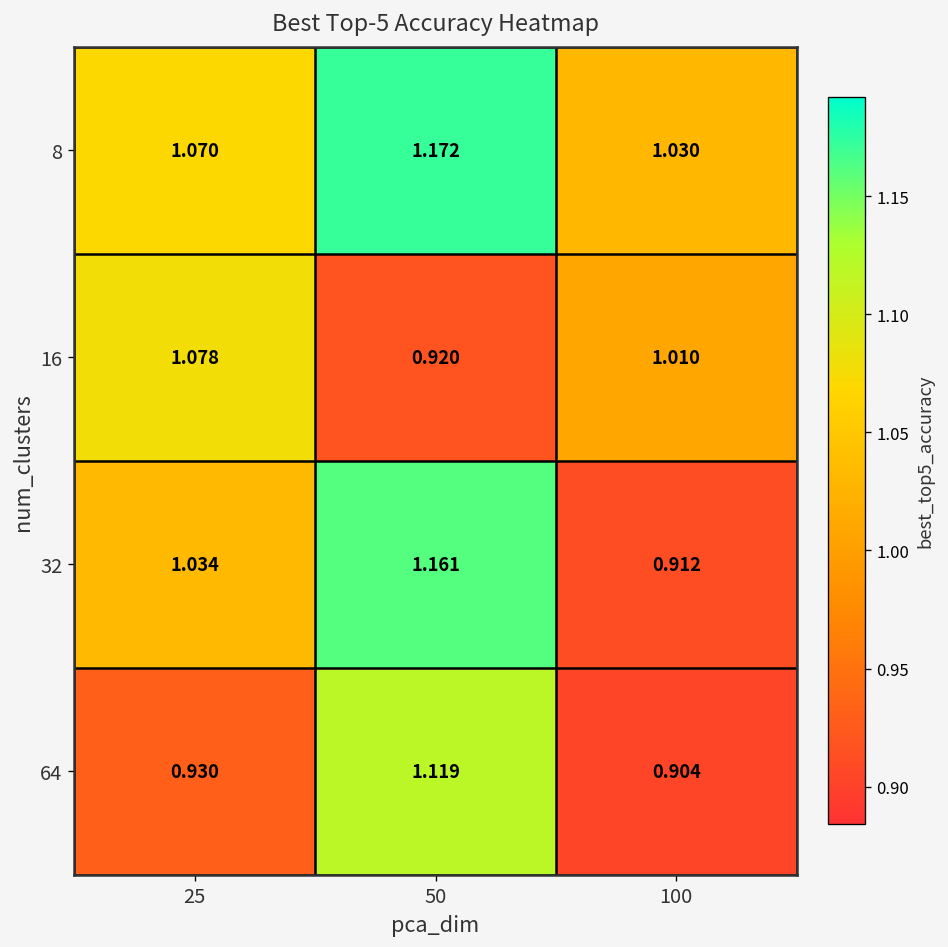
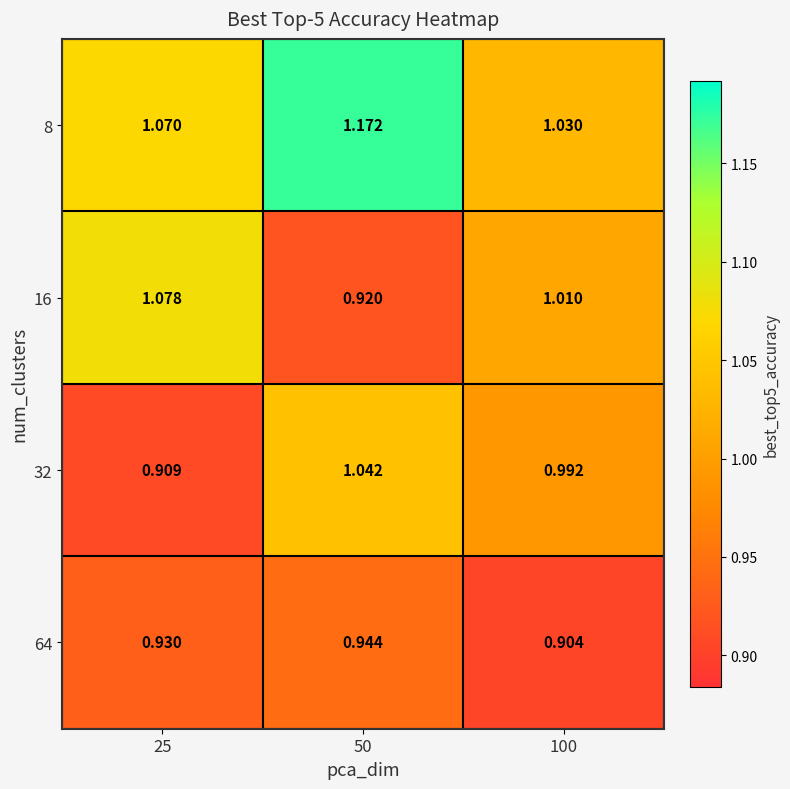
  {
    "8": {
      "25": 1.070,
      "50": 1.172,
      "100": 1.030
    },
    "16": {
      "25": 1.078,
      "50": 0.920,
      "100": 1.010
    },
    "32": {
-     "25": 1.034,
-     "50": 1.161,
-     "100": 0.912
+     "25": 0.909,
+     "50": 1.042,
+     "100": 0.992
    },
    "64": {
      "25": 0.930,
-     "50": 1.119,
+     "50": 0.944,
      "100": 0.904
    }
  }
